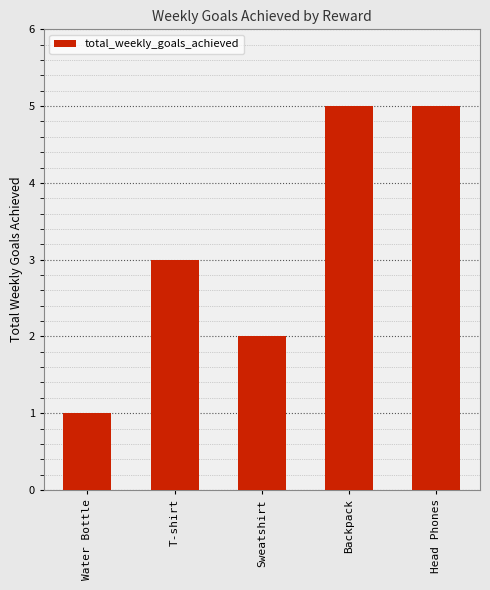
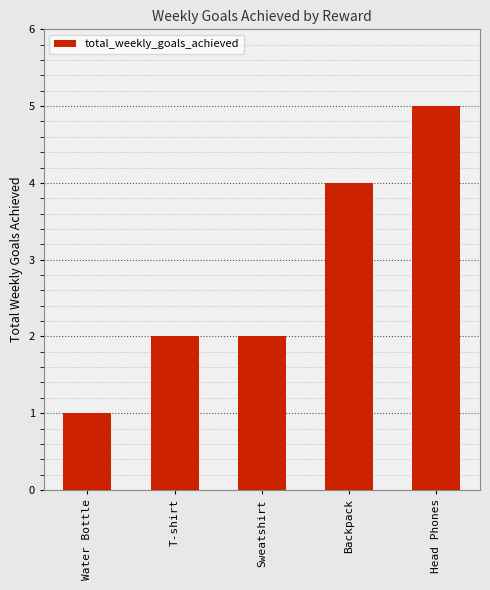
  {
    "Water Bottle": 1,
-   "T-shirt": 3,
+   "T-shirt": 2,
    "Sweatshirt": 2,
-   "Backpack": 5,
+   "Backpack": 4,
    "Head Phones": 5
  }
